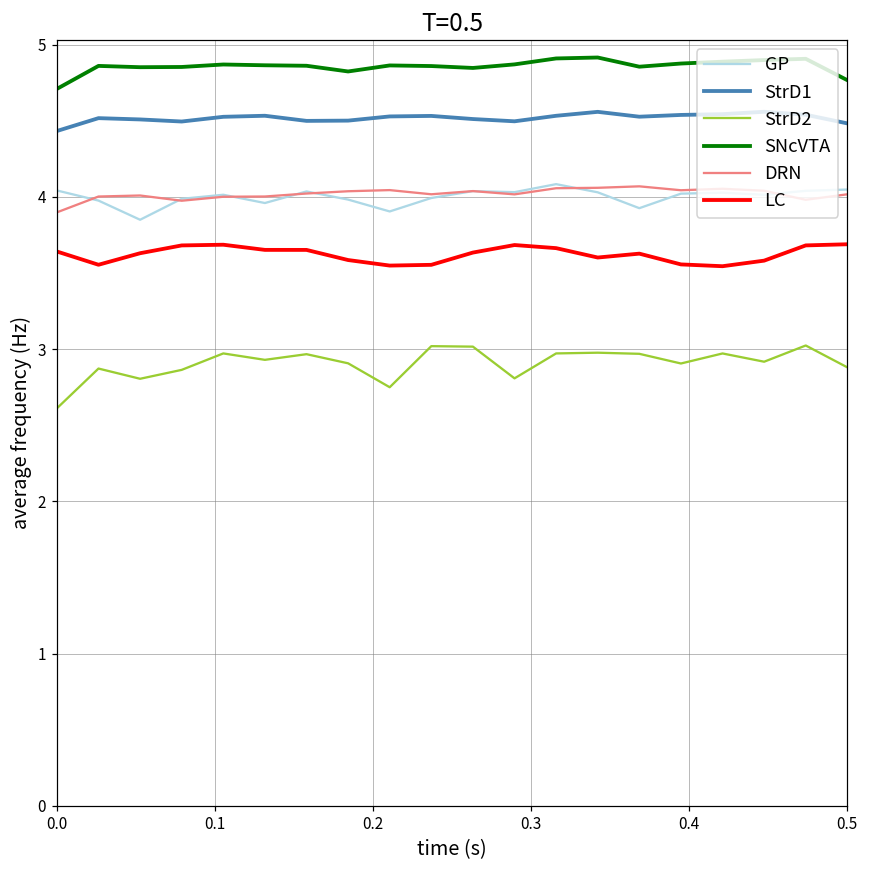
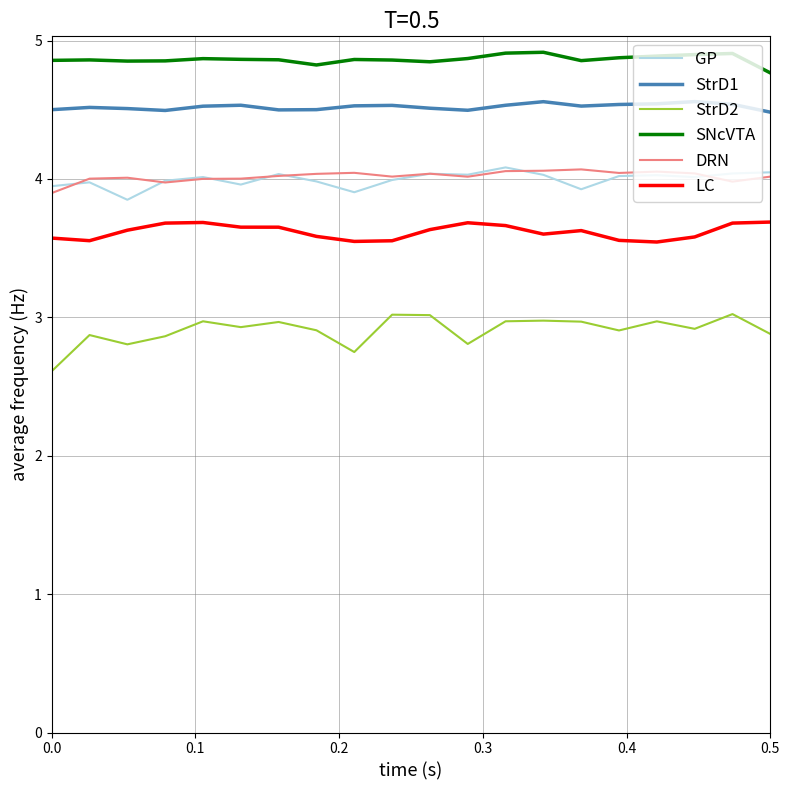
  {
    "GP": {
-     "0.0": 4.04,
+     "0.0": 3.95,
      "0.5": 4.05
    },
    "StrD1": {
-     "0.0": 4.43,
+     "0.0": 4.50,
      "0.5": 4.48
    },
    "StrD2": {
      "0.0": 2.61,
      "0.5": 2.88
    },
    "SNcVTA": {
-     "0.0": 4.71,
+     "0.0": 4.86,
      "0.5": 4.77
    },
    "DRN": {
      "0.0": 3.90,
      "0.5": 4.02
    },
    "LC": {
-     "0.0": 3.64,
+     "0.0": 3.57,
      "0.5": 3.69
    }
  }
